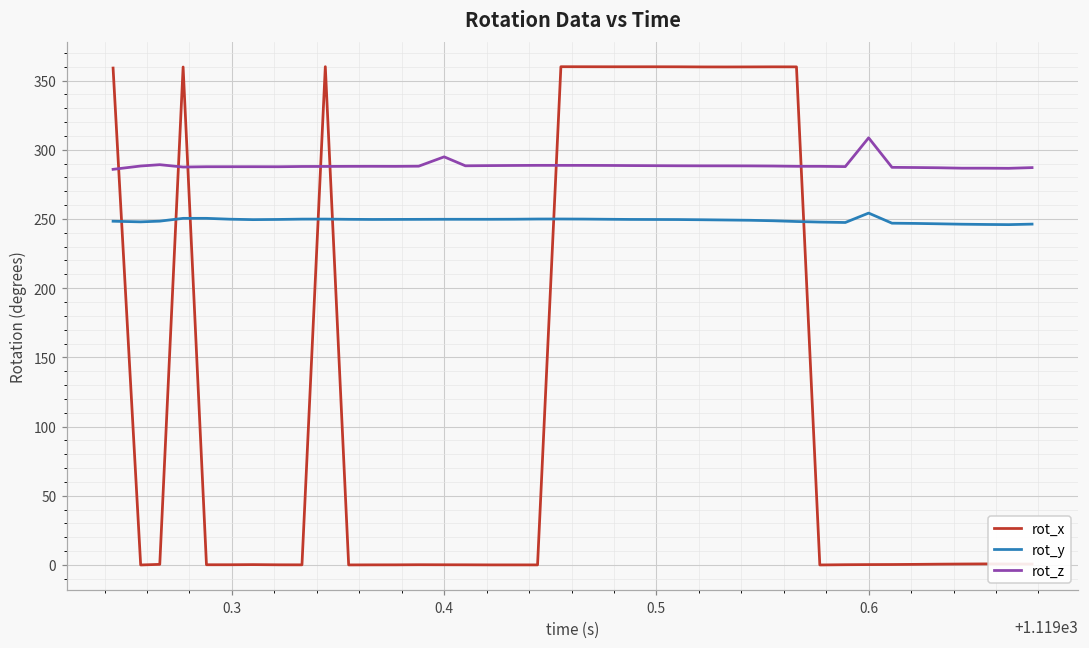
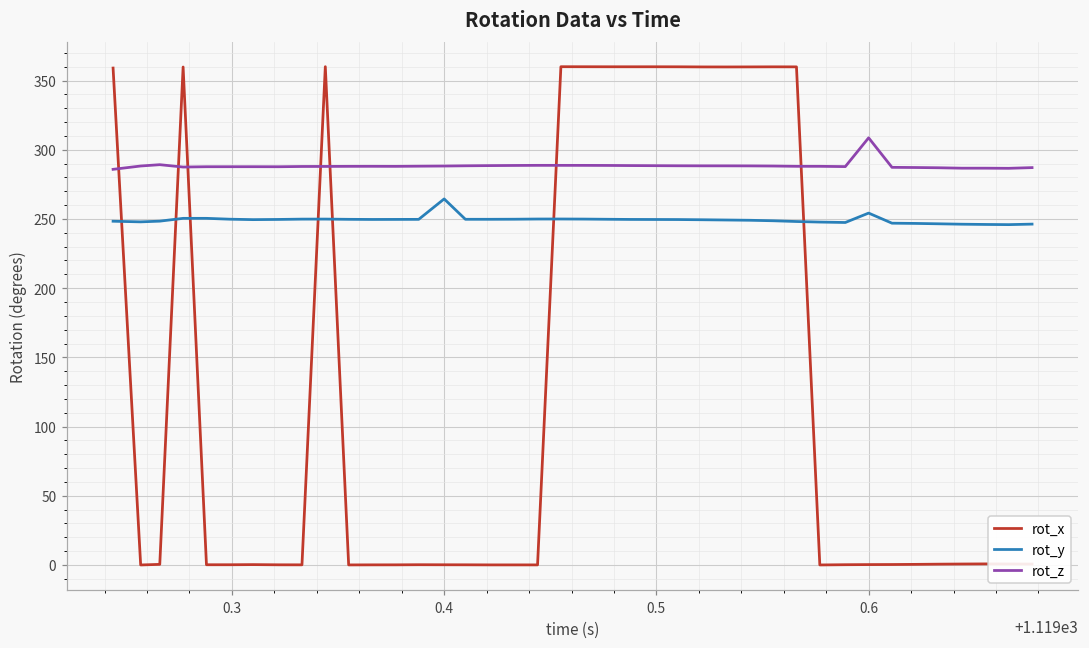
  {
    "rot_x": {
      "0.4": 0,
      "0.6": 0
    },
    "rot_y": {
-     "0.4": 250,
+     "0.4": 264,
      "0.6": 254
    },
    "rot_z": {
-     "0.4": 295,
+     "0.4": 288,
      "0.6": 309
    }
  }
